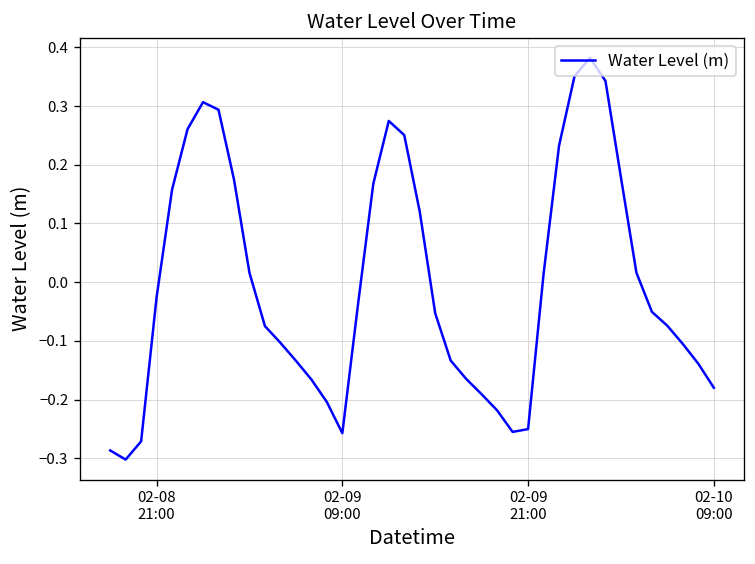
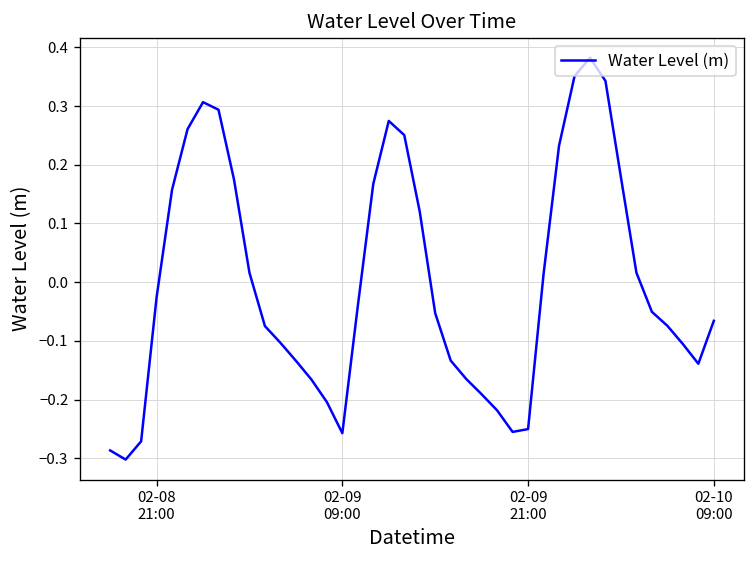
  {
    "02-08 21:00": -0.03,
    "02-09 09:00": -0.26,
    "02-09 21:00": -0.25,
-   "02-10 09:00": -0.18
+   "02-10 09:00": -0.07
  }
